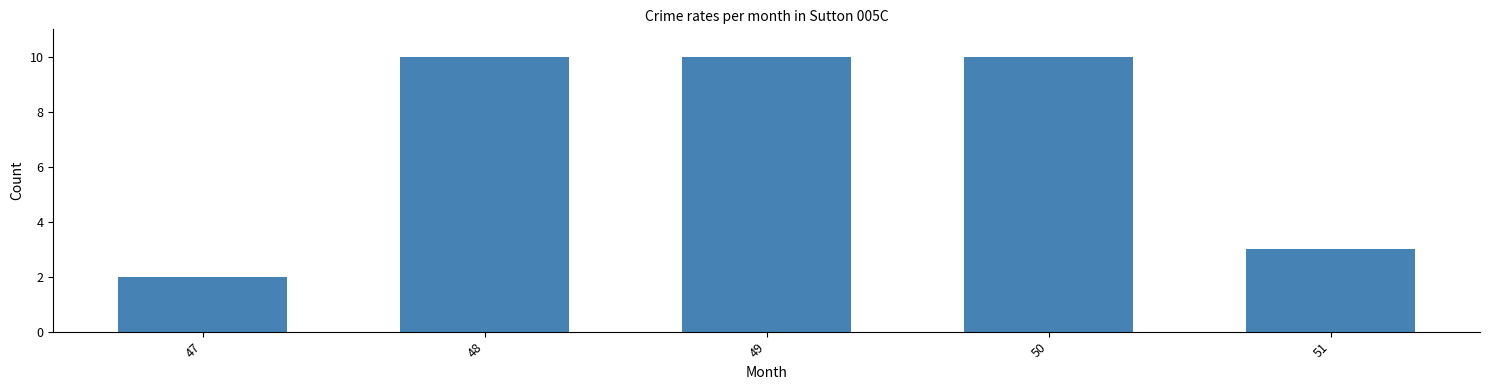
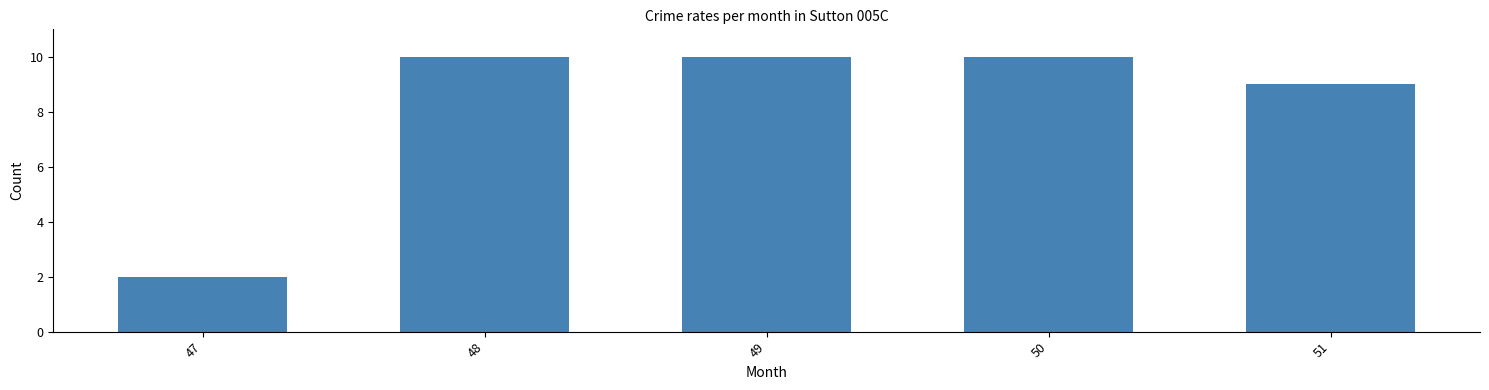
  {
    "47": 2,
    "48": 10,
    "49": 10,
    "50": 10,
-   "51": 3
+   "51": 9
  }
